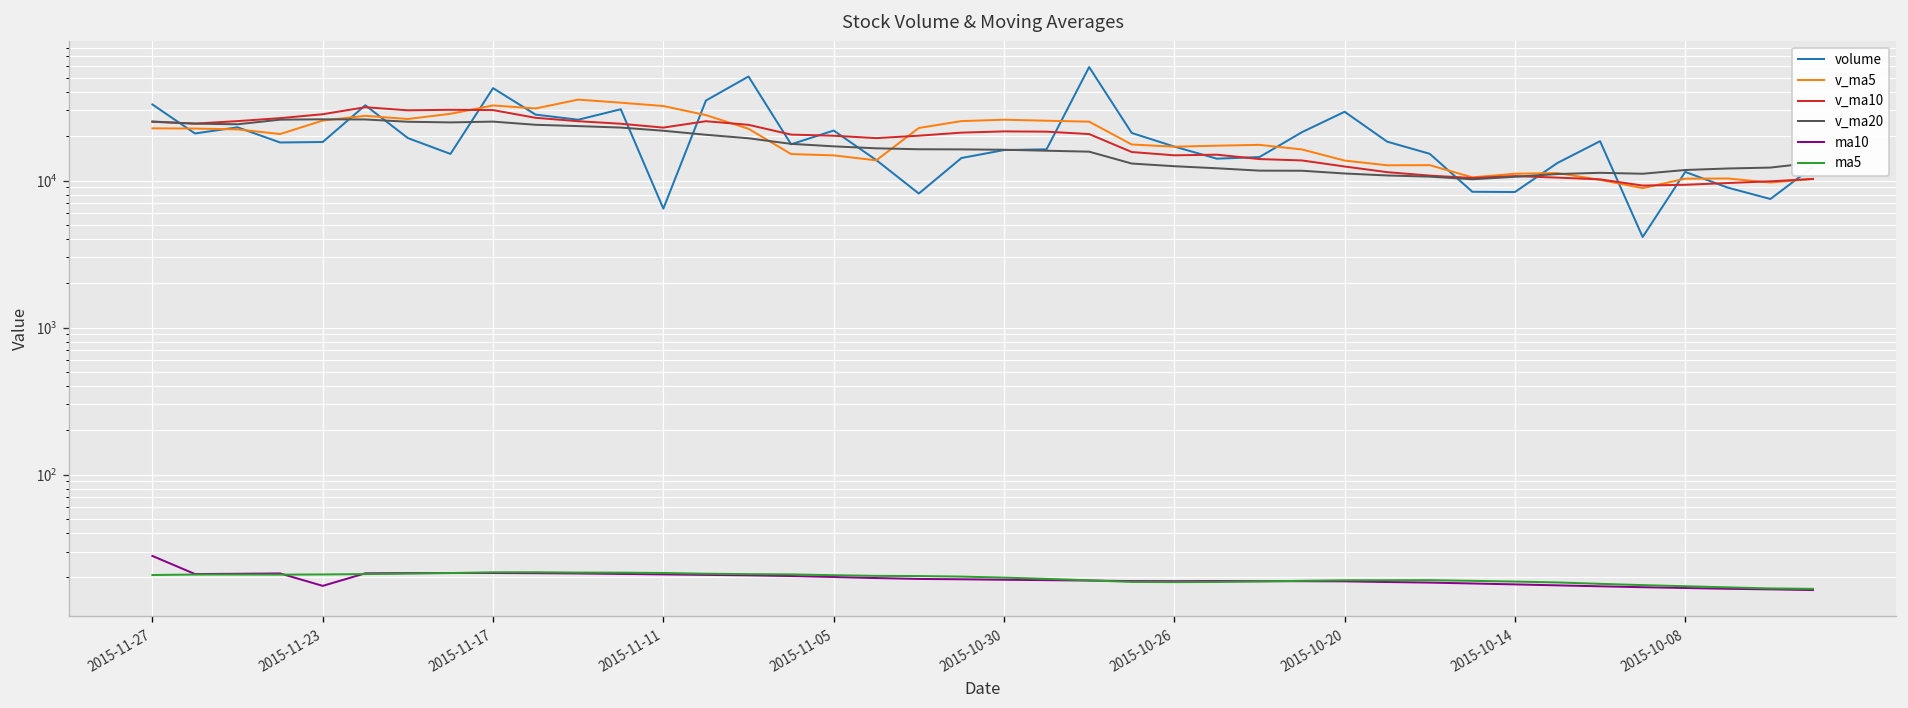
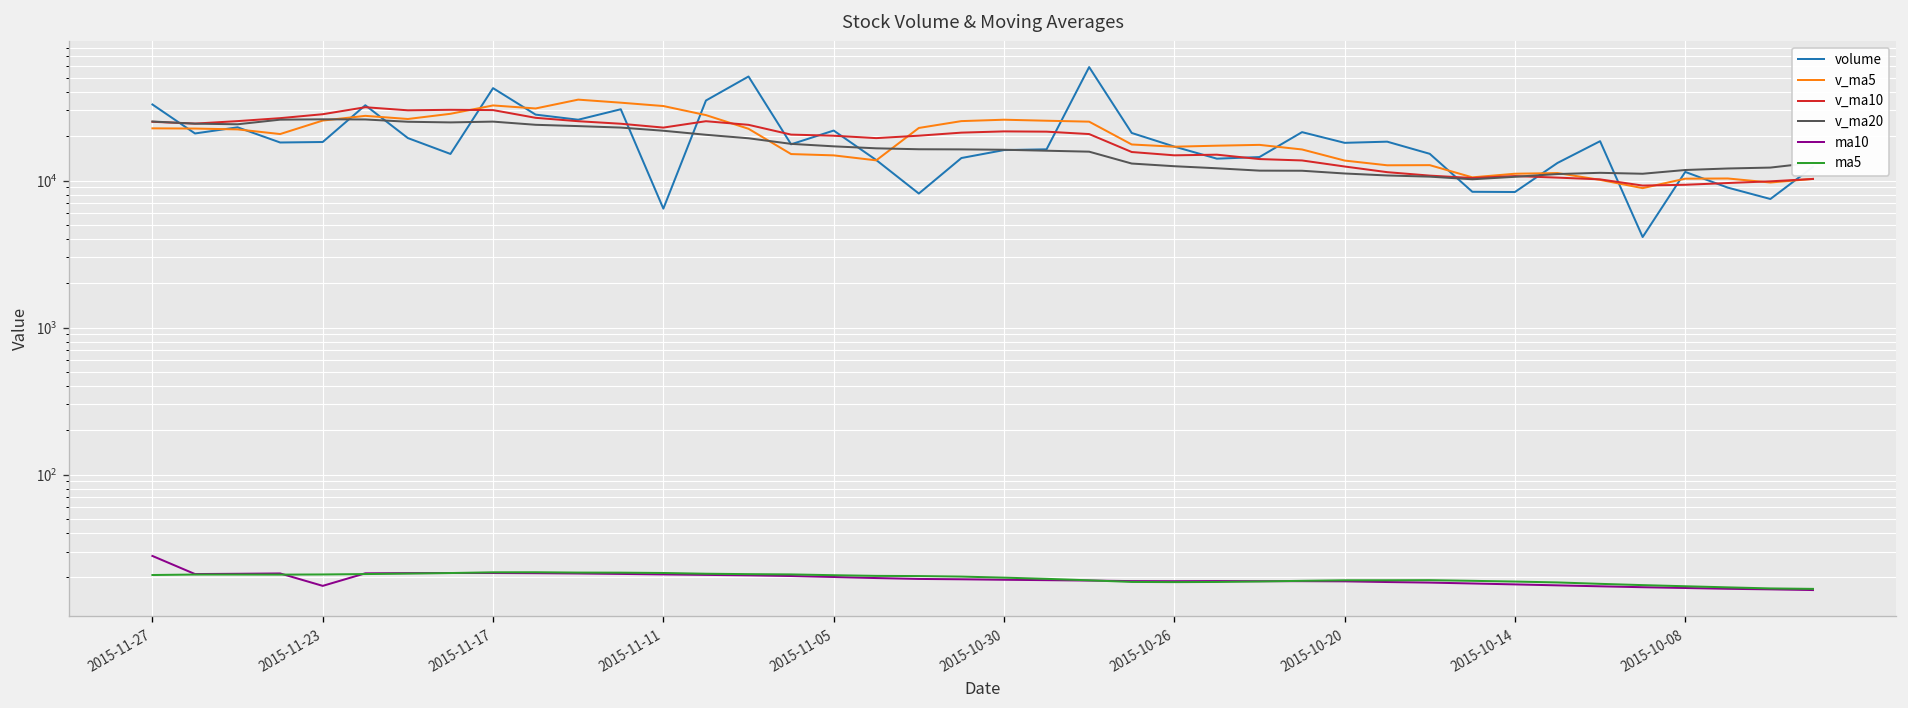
  {
    "volume": {
      "2015-11-27": 33000,
      "2015-11-23": 18000,
      "2015-11-17": 42000,
      "2015-11-11": 6000,
      "2015-11-05": 22000,
-     "2015-10-20": 29000,
+     "2015-10-20": 18000,
      "2015-10-14": 8000
    },
    "v_ma5": {
      "2015-11-27": 23000,
      "2015-11-17": 32000,
      "2015-11-11": 32000,
      "2015-11-05": 15000,
      "2015-10-30": 26000,
      "2015-10-20": 14000,
      "2015-10-08": 10000
    },
    "v_ma10": {
      "2015-11-23": 28000,
      "2015-11-17": 30000,
      "2015-11-11": 23000,
      "2015-11-05": 20000,
      "2015-10-30": 22000,
      "2015-10-26": 15000,
      "2015-10-20": 12000,
      "2015-10-08": 9000
    },
    "v_ma20": {
      "2015-11-17": 25000,
      "2015-11-11": 22000,
      "2015-11-05": 17000,
      "2015-10-26": 13000,
      "2015-10-20": 11000
    },
    "ma10": {
      "2015-11-27": 28,
      "2015-11-23": 18
    },
    "ma5": {
      "2015-11-27": 21,
      "2015-11-23": 21
    }
  }
